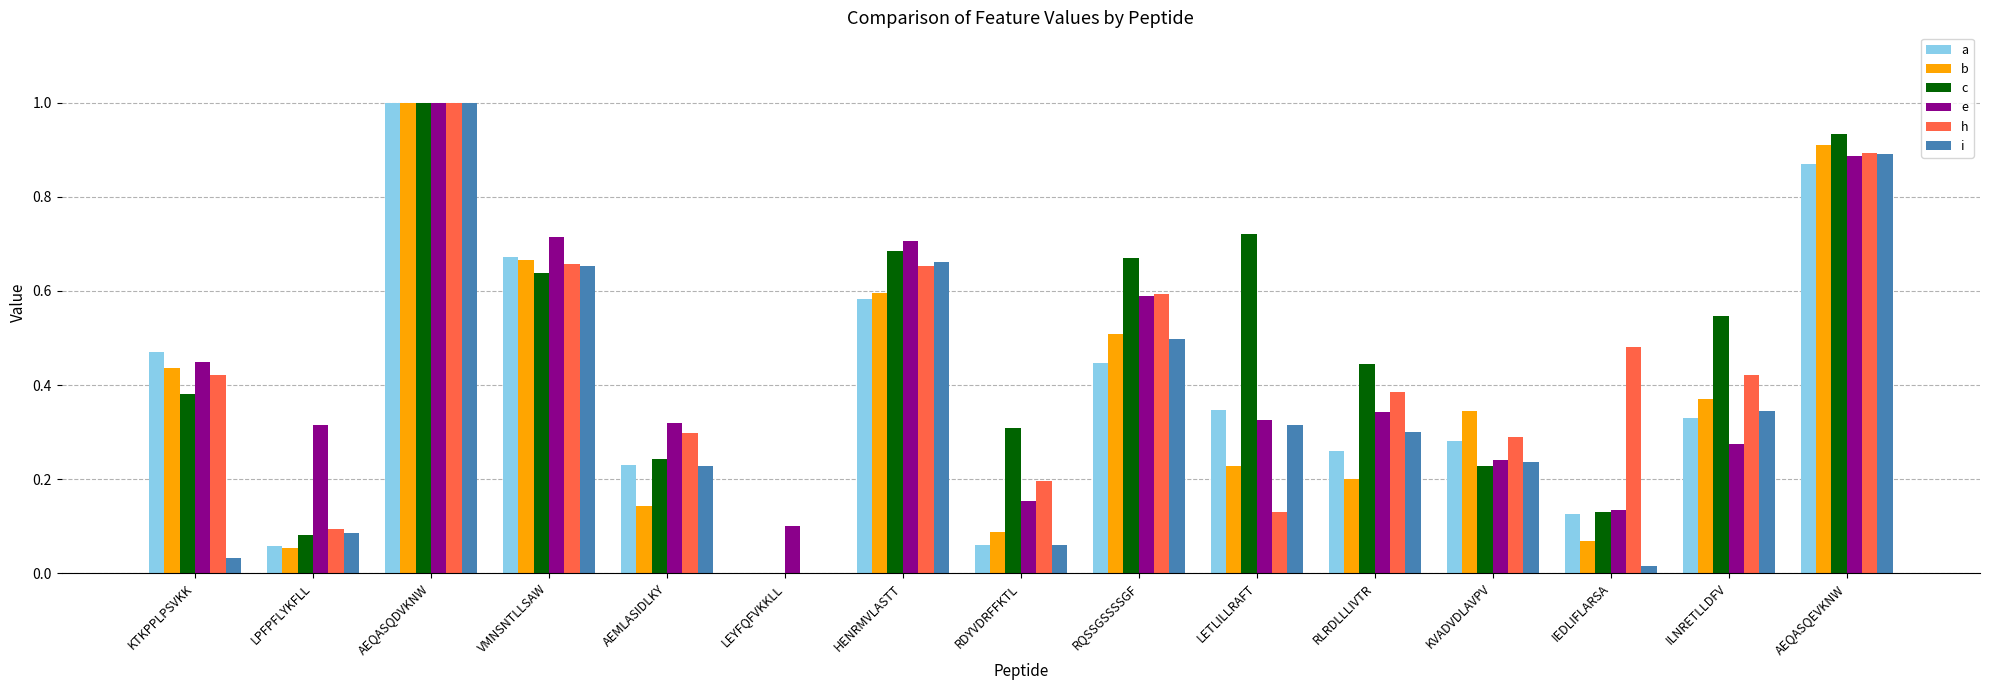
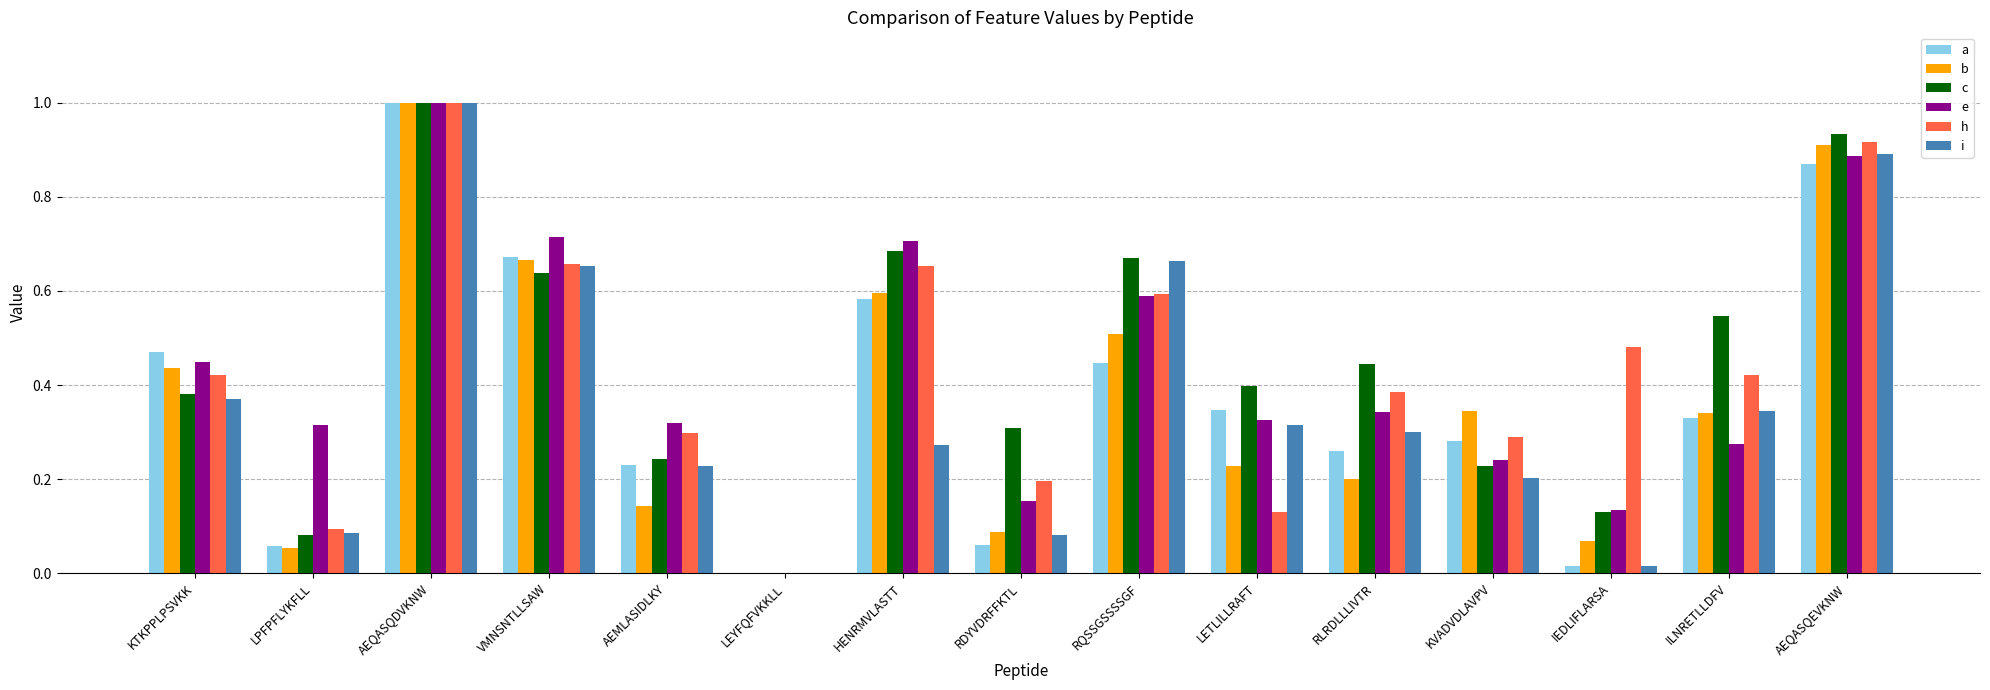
  {
    "a": {
      "KTKPPLPSVKK": 0.47,
      "LPFPFLYKFLL": 0.06,
      "AEQASQDVKNW": 1.00,
      "VMNSNTLLSAW": 0.67,
      "AEMLASIDLKY": 0.23,
      "LEYFQFVKKLL": 0.00,
      "HENRMVLASTT": 0.58,
      "RDYVDRFFKTL": 0.06,
      "RQSSGSSSSGF": 0.45,
      "LETLILLRAFT": 0.35,
      "RLRDLLLIVTR": 0.26,
      "KVADVDLAVPV": 0.28,
-     "IEDLIFLARSA": 0.13,
+     "IEDLIFLARSA": 0.02,
      "ILNRETLLDFV": 0.33,
      "AEQASQEVKNW": 0.87
    },
    "b": {
      "KTKPPLPSVKK": 0.44,
      "LPFPFLYKFLL": 0.05,
      "AEQASQDVKNW": 1.00,
      "VMNSNTLLSAW": 0.67,
      "AEMLASIDLKY": 0.14,
      "LEYFQFVKKLL": 0.00,
      "HENRMVLASTT": 0.60,
      "RDYVDRFFKTL": 0.09,
      "RQSSGSSSSGF": 0.51,
      "LETLILLRAFT": 0.23,
      "RLRDLLLIVTR": 0.20,
      "KVADVDLAVPV": 0.34,
      "IEDLIFLARSA": 0.07,
-     "ILNRETLLDFV": 0.37,
+     "ILNRETLLDFV": 0.34,
      "AEQASQEVKNW": 0.91
    },
    "c": {
      "KTKPPLPSVKK": 0.38,
      "LPFPFLYKFLL": 0.08,
      "AEQASQDVKNW": 1.00,
      "VMNSNTLLSAW": 0.64,
      "AEMLASIDLKY": 0.24,
      "LEYFQFVKKLL": 0.00,
      "HENRMVLASTT": 0.69,
      "RDYVDRFFKTL": 0.31,
      "RQSSGSSSSGF": 0.67,
-     "LETLILLRAFT": 0.72,
+     "LETLILLRAFT": 0.40,
      "RLRDLLLIVTR": 0.45,
      "KVADVDLAVPV": 0.23,
      "IEDLIFLARSA": 0.13,
      "ILNRETLLDFV": 0.55,
      "AEQASQEVKNW": 0.93
    },
    "e": {
      "KTKPPLPSVKK": 0.45,
      "LPFPFLYKFLL": 0.31,
      "AEQASQDVKNW": 1.0,
      "VMNSNTLLSAW": 0.71,
      "AEMLASIDLKY": 0.32,
-     "LEYFQFVKKLL": 0.1,
+     "LEYFQFVKKLL": 0.0,
      "HENRMVLASTT": 0.71,
      "RDYVDRFFKTL": 0.15,
      "RQSSGSSSSGF": 0.59,
      "LETLILLRAFT": 0.33,
      "RLRDLLLIVTR": 0.34,
      "KVADVDLAVPV": 0.24,
      "IEDLIFLARSA": 0.13,
      "ILNRETLLDFV": 0.28,
      "AEQASQEVKNW": 0.89
    },
    "h": {
      "KTKPPLPSVKK": 0.42,
      "LPFPFLYKFLL": 0.09,
      "AEQASQDVKNW": 1.00,
      "VMNSNTLLSAW": 0.66,
      "AEMLASIDLKY": 0.30,
      "LEYFQFVKKLL": 0.00,
      "HENRMVLASTT": 0.65,
      "RDYVDRFFKTL": 0.20,
      "RQSSGSSSSGF": 0.59,
      "LETLILLRAFT": 0.13,
      "RLRDLLLIVTR": 0.38,
      "KVADVDLAVPV": 0.29,
      "IEDLIFLARSA": 0.48,
      "ILNRETLLDFV": 0.42,
-     "AEQASQEVKNW": 0.89
+     "AEQASQEVKNW": 0.92
    },
    "i": {
-     "KTKPPLPSVKK": 0.03,
+     "KTKPPLPSVKK": 0.37,
      "LPFPFLYKFLL": 0.09,
      "AEQASQDVKNW": 1.00,
      "VMNSNTLLSAW": 0.65,
      "AEMLASIDLKY": 0.23,
      "LEYFQFVKKLL": 0.00,
-     "HENRMVLASTT": 0.66,
-     "RDYVDRFFKTL": 0.06,
-     "RQSSGSSSSGF": 0.50,
+     "HENRMVLASTT": 0.27,
+     "RDYVDRFFKTL": 0.08,
+     "RQSSGSSSSGF": 0.66,
      "LETLILLRAFT": 0.32,
      "RLRDLLLIVTR": 0.30,
-     "KVADVDLAVPV": 0.24,
+     "KVADVDLAVPV": 0.20,
      "IEDLIFLARSA": 0.01,
      "ILNRETLLDFV": 0.34,
      "AEQASQEVKNW": 0.89
    }
  }
